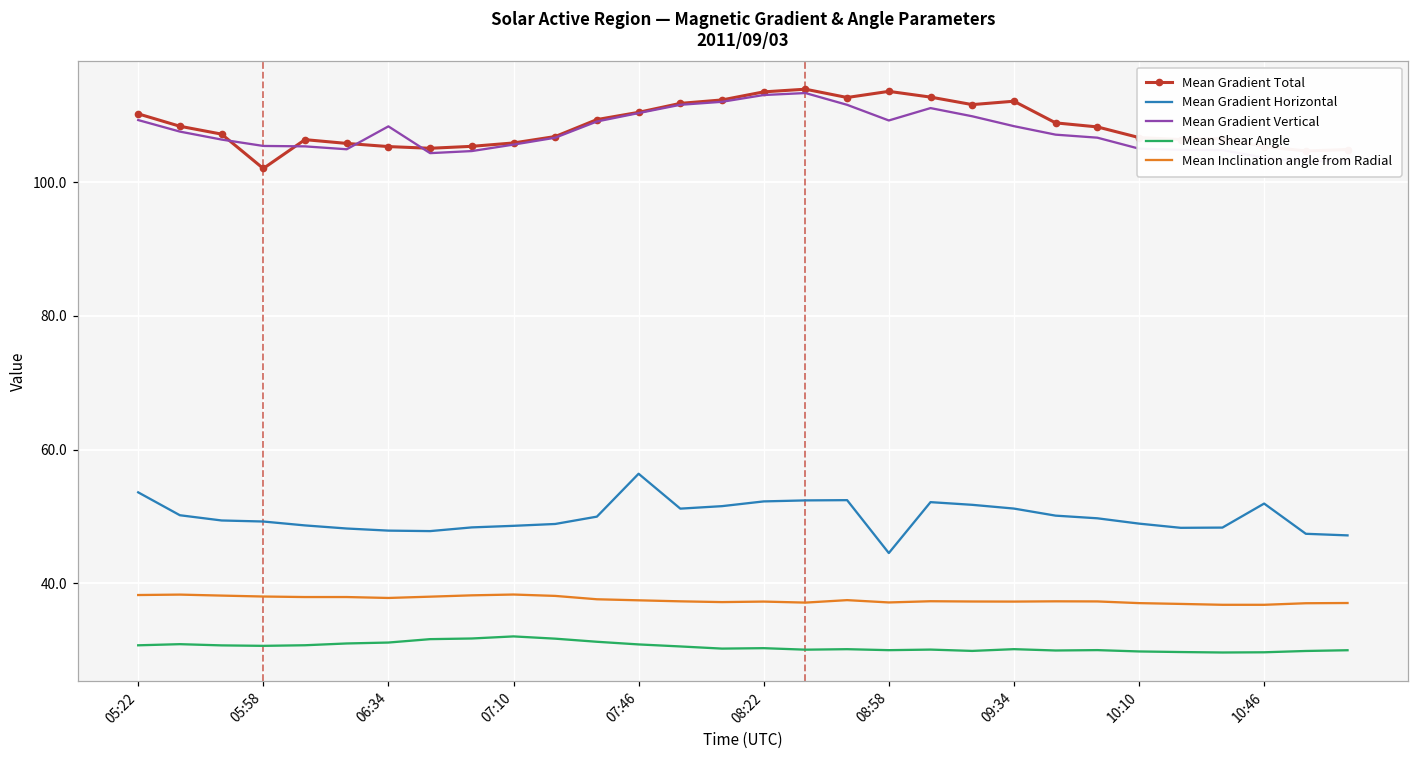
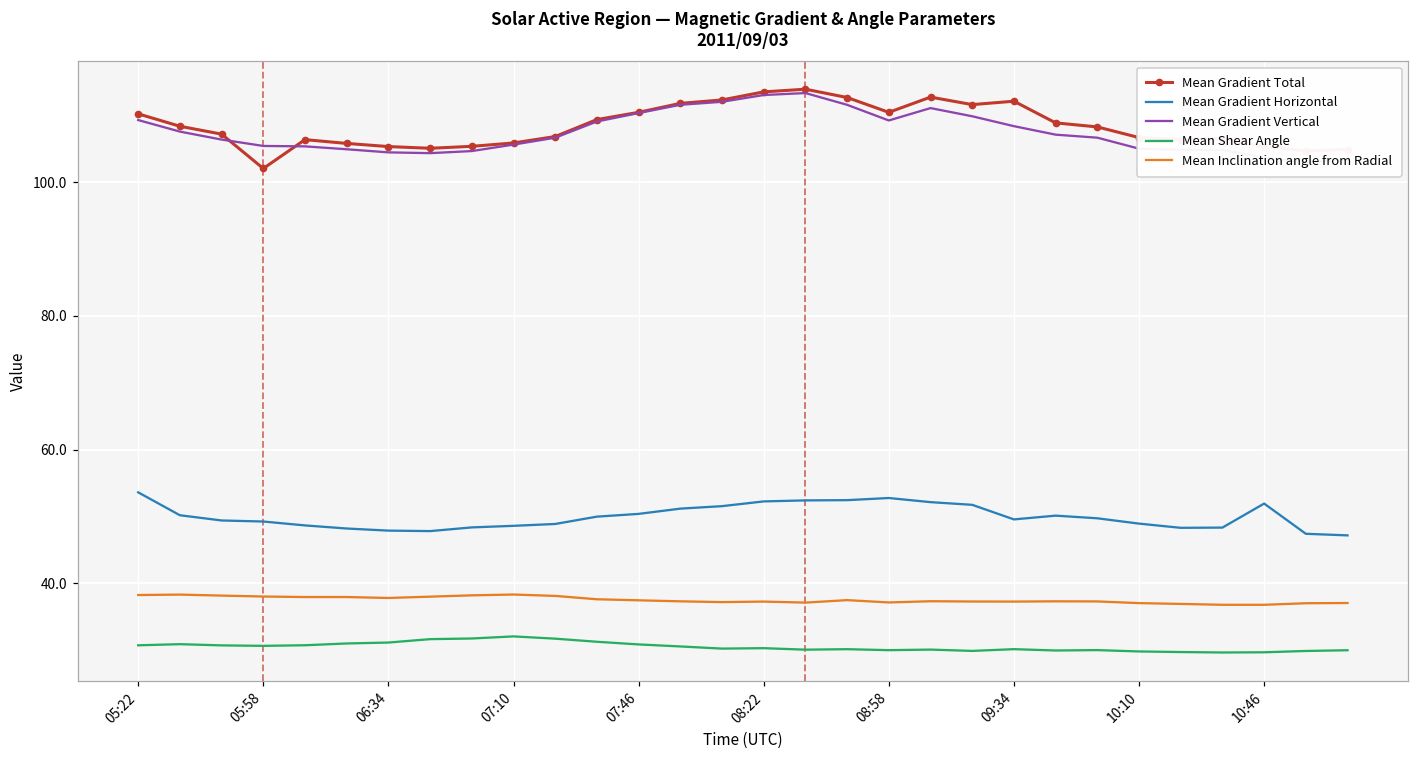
  {
    "Mean Gradient Total": {
      "05:22": 110,
      "05:58": 102,
      "06:34": 105,
      "08:22": 113,
-     "08:58": 114,
+     "08:58": 110,
      "09:34": 112
    },
    "Mean Gradient Horizontal": {
      "05:22": 54,
      "05:58": 49,
      "06:34": 48,
      "07:10": 49,
-     "07:46": 56,
+     "07:46": 50,
      "08:22": 52,
-     "08:58": 45,
-     "09:34": 51,
+     "08:58": 53,
+     "09:34": 50,
      "10:10": 49,
      "10:46": 52
    },
    "Mean Gradient Vertical": {
      "05:22": 109,
      "05:58": 105,
-     "06:34": 108,
+     "06:34": 104,
      "08:22": 113,
      "08:58": 109,
      "09:34": 108
    },
    "Mean Shear Angle": {
      "05:22": 31,
      "05:58": 31,
      "06:34": 31,
      "07:10": 32,
      "07:46": 31,
      "08:22": 30,
      "08:58": 30,
      "09:34": 30,
      "10:10": 30,
      "10:46": 30
    },
    "Mean Inclination angle from Radial": {
      "05:22": 38,
      "05:58": 38,
      "06:34": 38,
      "07:10": 38,
      "07:46": 37,
      "08:22": 37,
      "08:58": 37,
      "09:34": 37,
      "10:10": 37,
      "10:46": 37
    }
  }
